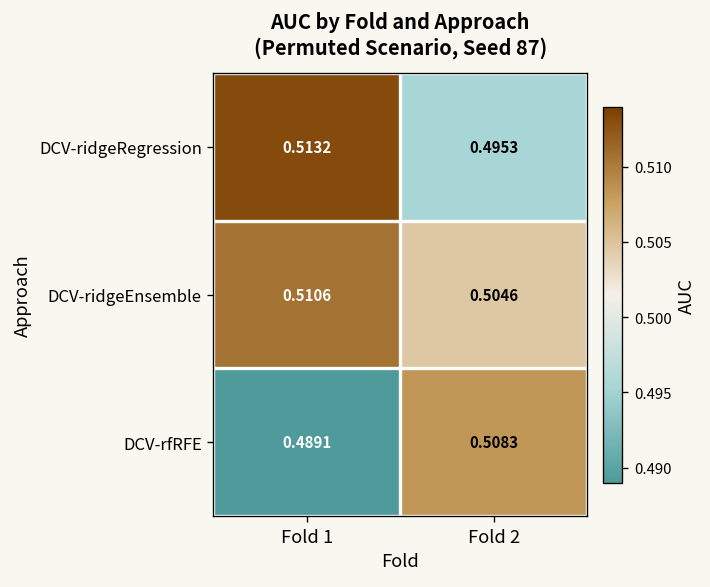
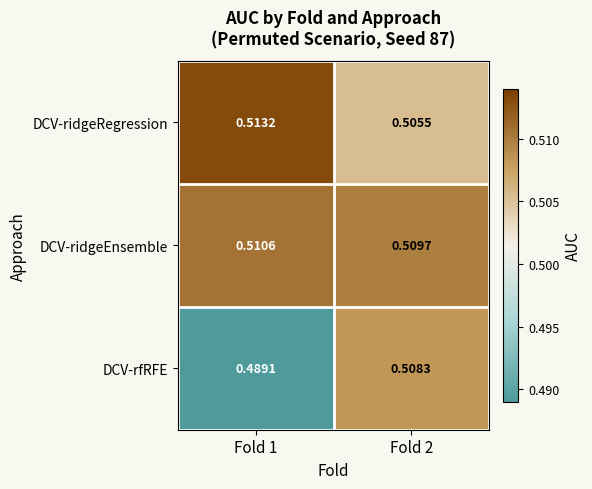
  {
    "DCV-ridgeRegression": {
      "Fold 1": 0.5132,
-     "Fold 2": 0.4953
+     "Fold 2": 0.5055
    },
    "DCV-ridgeEnsemble": {
      "Fold 1": 0.5106,
-     "Fold 2": 0.5046
+     "Fold 2": 0.5097
    },
    "DCV-rfRFE": {
      "Fold 1": 0.4891,
      "Fold 2": 0.5083
    }
  }
